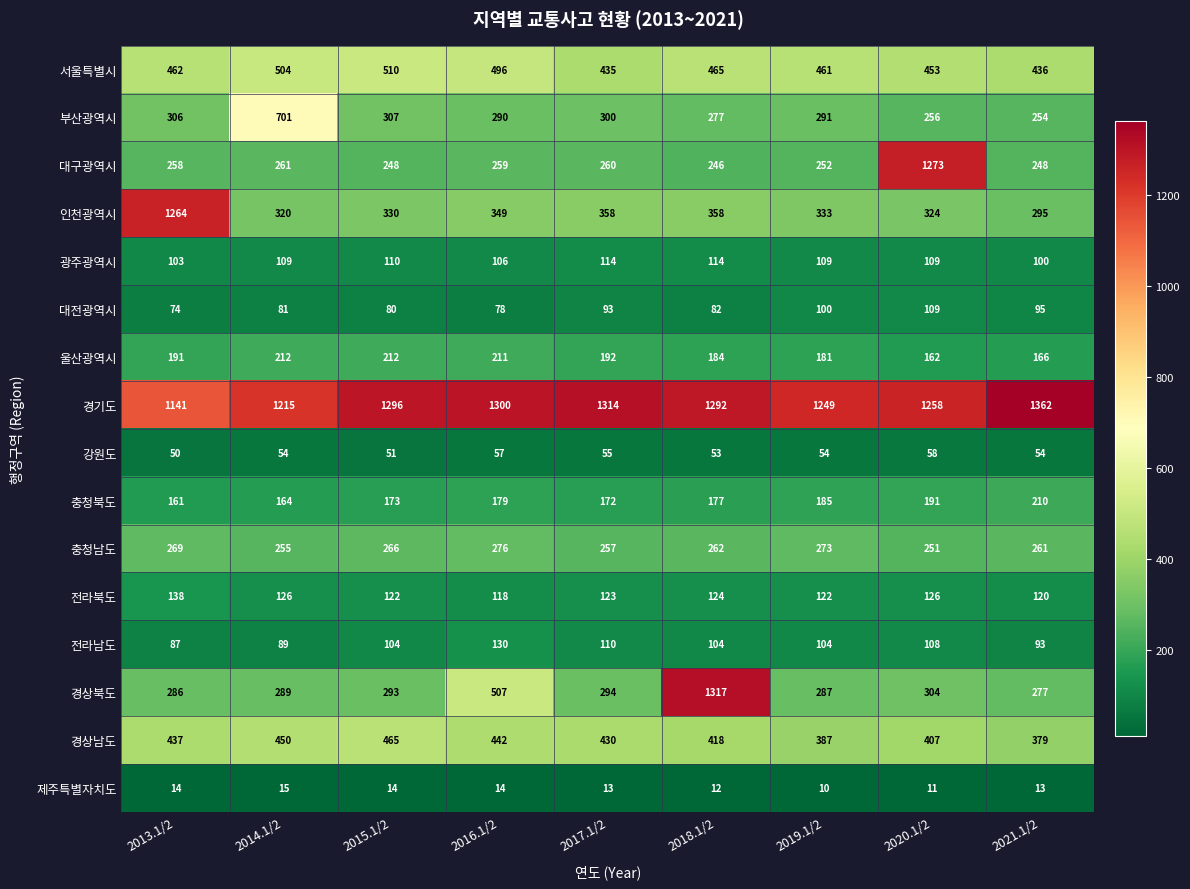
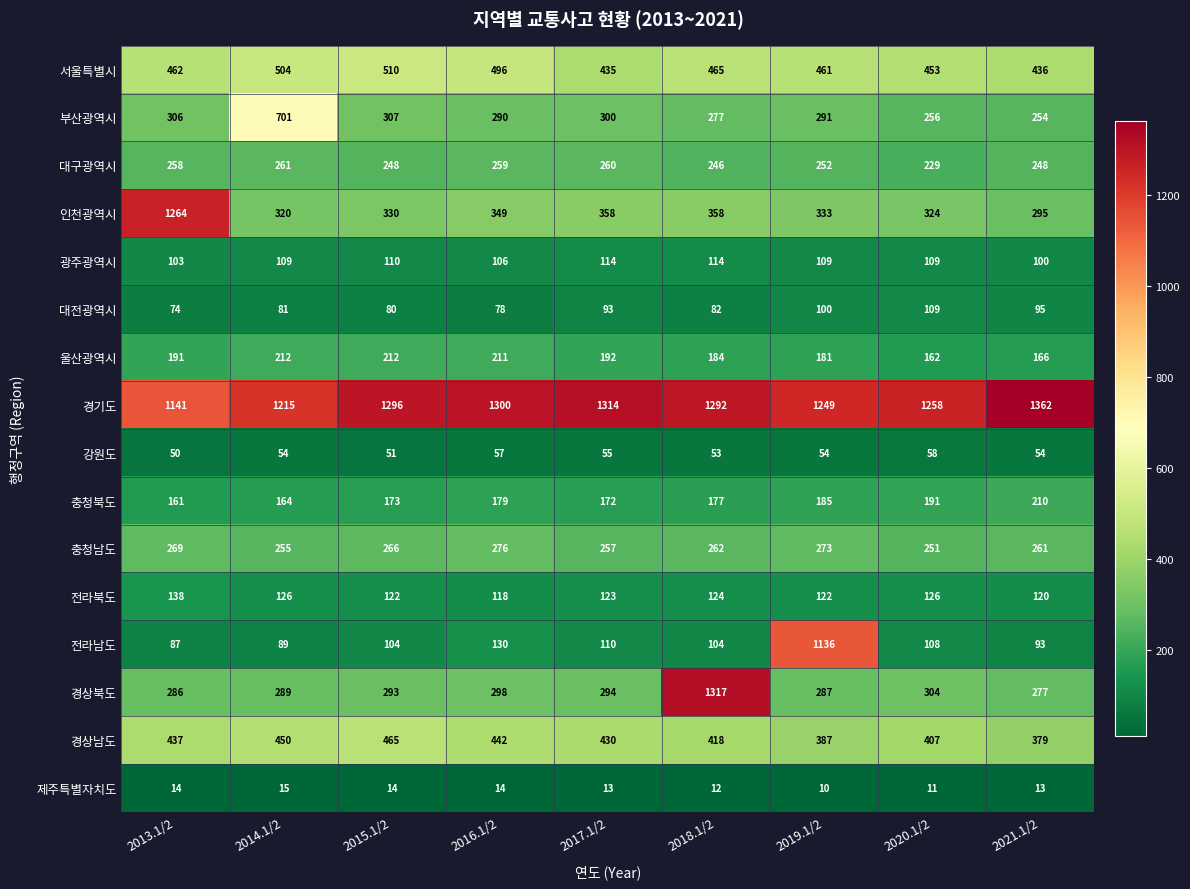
  {
    "서울특별시": {
      "2013.1/2": 462,
      "2014.1/2": 504,
      "2015.1/2": 510,
      "2016.1/2": 496,
      "2017.1/2": 435,
      "2018.1/2": 465,
      "2019.1/2": 461,
      "2020.1/2": 453,
      "2021.1/2": 436
    },
    "부산광역시": {
      "2013.1/2": 306,
      "2014.1/2": 701,
      "2015.1/2": 307,
      "2016.1/2": 290,
      "2017.1/2": 300,
      "2018.1/2": 277,
      "2019.1/2": 291,
      "2020.1/2": 256,
      "2021.1/2": 254
    },
    "대구광역시": {
      "2013.1/2": 258,
      "2014.1/2": 261,
      "2015.1/2": 248,
      "2016.1/2": 259,
      "2017.1/2": 260,
      "2018.1/2": 246,
      "2019.1/2": 252,
-     "2020.1/2": 1273,
+     "2020.1/2": 229,
      "2021.1/2": 248
    },
    "인천광역시": {
      "2013.1/2": 1264,
      "2014.1/2": 320,
      "2015.1/2": 330,
      "2016.1/2": 349,
      "2017.1/2": 358,
      "2018.1/2": 358,
      "2019.1/2": 333,
      "2020.1/2": 324,
      "2021.1/2": 295
    },
    "광주광역시": {
      "2013.1/2": 103,
      "2014.1/2": 109,
      "2015.1/2": 110,
      "2016.1/2": 106,
      "2017.1/2": 114,
      "2018.1/2": 114,
      "2019.1/2": 109,
      "2020.1/2": 109,
      "2021.1/2": 100
    },
    "대전광역시": {
      "2013.1/2": 74,
      "2014.1/2": 81,
      "2015.1/2": 80,
      "2016.1/2": 78,
      "2017.1/2": 93,
      "2018.1/2": 82,
      "2019.1/2": 100,
      "2020.1/2": 109,
      "2021.1/2": 95
    },
    "울산광역시": {
      "2013.1/2": 191,
      "2014.1/2": 212,
      "2015.1/2": 212,
      "2016.1/2": 211,
      "2017.1/2": 192,
      "2018.1/2": 184,
      "2019.1/2": 181,
      "2020.1/2": 162,
      "2021.1/2": 166
    },
    "경기도": {
      "2013.1/2": 1141,
      "2014.1/2": 1215,
      "2015.1/2": 1296,
      "2016.1/2": 1300,
      "2017.1/2": 1314,
      "2018.1/2": 1292,
      "2019.1/2": 1249,
      "2020.1/2": 1258,
      "2021.1/2": 1362
    },
    "강원도": {
      "2013.1/2": 50,
      "2014.1/2": 54,
      "2015.1/2": 51,
      "2016.1/2": 57,
      "2017.1/2": 55,
      "2018.1/2": 53,
      "2019.1/2": 54,
      "2020.1/2": 58,
      "2021.1/2": 54
    },
    "충청북도": {
      "2013.1/2": 161,
      "2014.1/2": 164,
      "2015.1/2": 173,
      "2016.1/2": 179,
      "2017.1/2": 172,
      "2018.1/2": 177,
      "2019.1/2": 185,
      "2020.1/2": 191,
      "2021.1/2": 210
    },
    "충청남도": {
      "2013.1/2": 269,
      "2014.1/2": 255,
      "2015.1/2": 266,
      "2016.1/2": 276,
      "2017.1/2": 257,
      "2018.1/2": 262,
      "2019.1/2": 273,
      "2020.1/2": 251,
      "2021.1/2": 261
    },
    "전라북도": {
      "2013.1/2": 138,
      "2014.1/2": 126,
      "2015.1/2": 122,
      "2016.1/2": 118,
      "2017.1/2": 123,
      "2018.1/2": 124,
      "2019.1/2": 122,
      "2020.1/2": 126,
      "2021.1/2": 120
    },
    "전라남도": {
      "2013.1/2": 87,
      "2014.1/2": 89,
      "2015.1/2": 104,
      "2016.1/2": 130,
      "2017.1/2": 110,
      "2018.1/2": 104,
-     "2019.1/2": 104,
+     "2019.1/2": 1136,
      "2020.1/2": 108,
      "2021.1/2": 93
    },
    "경상북도": {
      "2013.1/2": 286,
      "2014.1/2": 289,
      "2015.1/2": 293,
-     "2016.1/2": 507,
+     "2016.1/2": 298,
      "2017.1/2": 294,
      "2018.1/2": 1317,
      "2019.1/2": 287,
      "2020.1/2": 304,
      "2021.1/2": 277
    },
    "경상남도": {
      "2013.1/2": 437,
      "2014.1/2": 450,
      "2015.1/2": 465,
      "2016.1/2": 442,
      "2017.1/2": 430,
      "2018.1/2": 418,
      "2019.1/2": 387,
      "2020.1/2": 407,
      "2021.1/2": 379
    },
    "제주특별자치도": {
      "2013.1/2": 14,
      "2014.1/2": 15,
      "2015.1/2": 14,
      "2016.1/2": 14,
      "2017.1/2": 13,
      "2018.1/2": 12,
      "2019.1/2": 10,
      "2020.1/2": 11,
      "2021.1/2": 13
    }
  }
